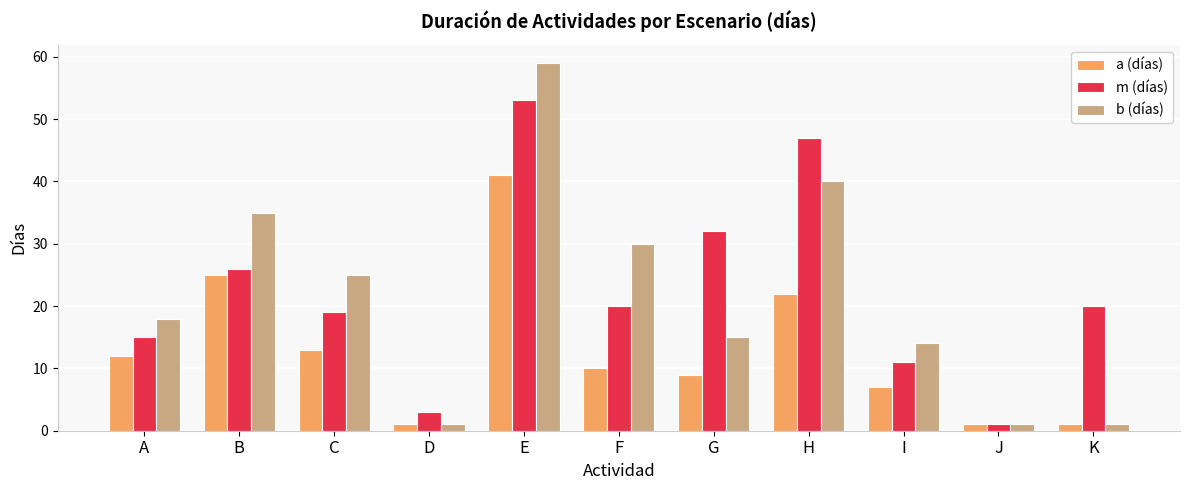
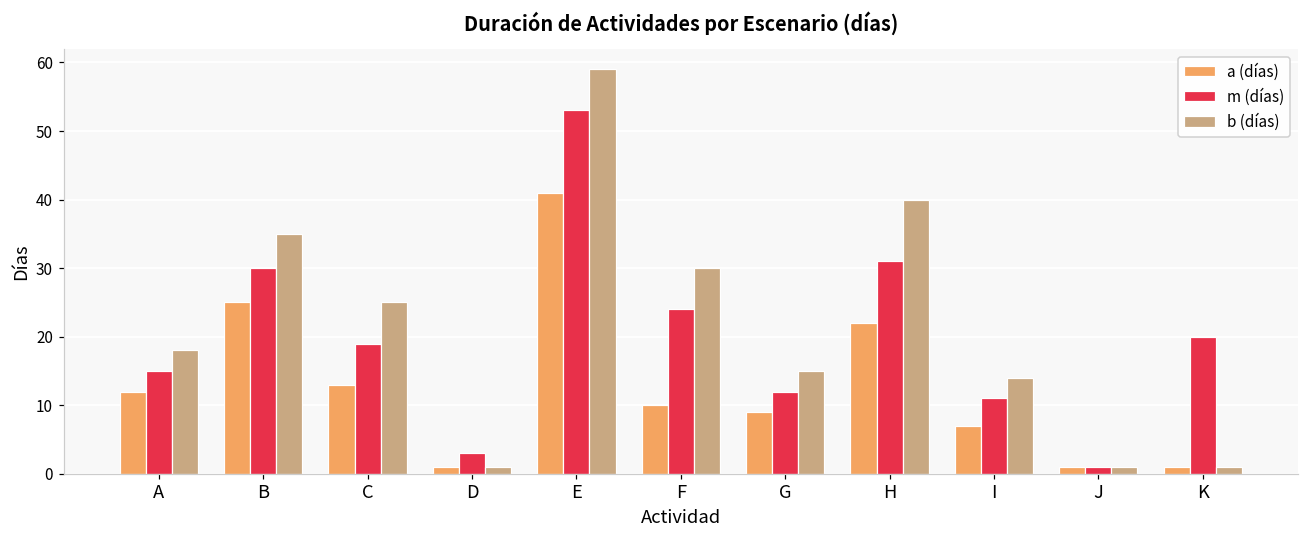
  {
    "m (días)": {
      "A": 15,
-     "B": 26,
+     "B": 30,
      "C": 19,
      "D": 3,
      "E": 53,
-     "F": 20,
-     "G": 32,
-     "H": 47,
+     "F": 24,
+     "G": 12,
+     "H": 31,
      "I": 11,
      "J": 1,
      "K": 20
    }
  }
